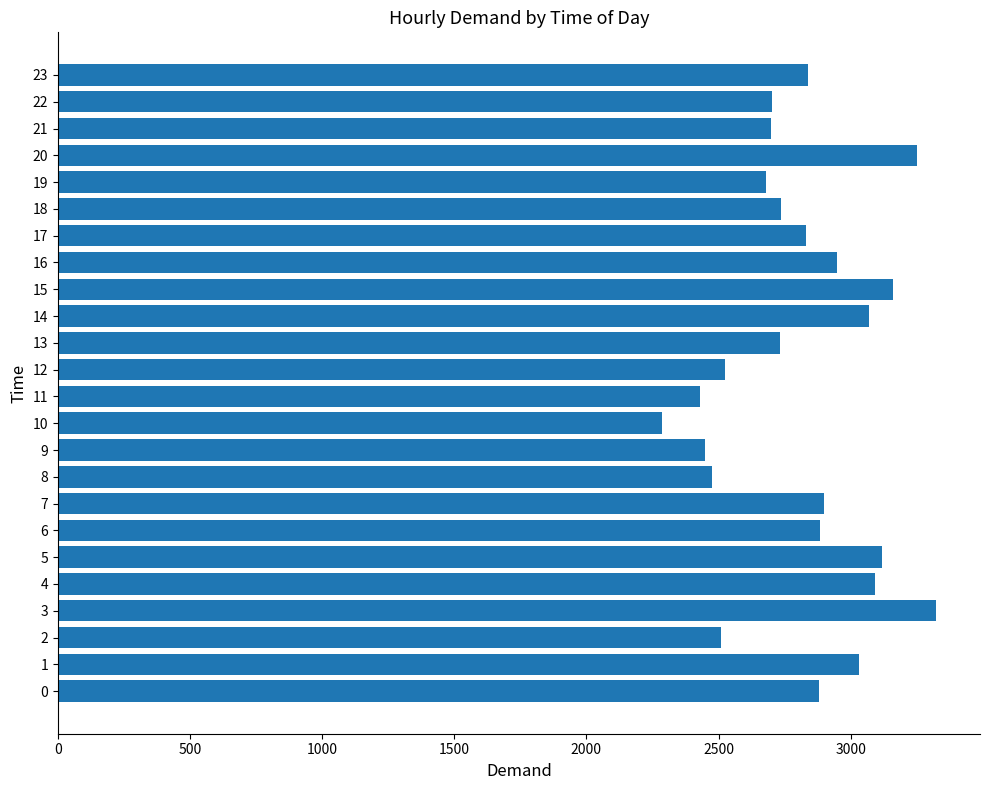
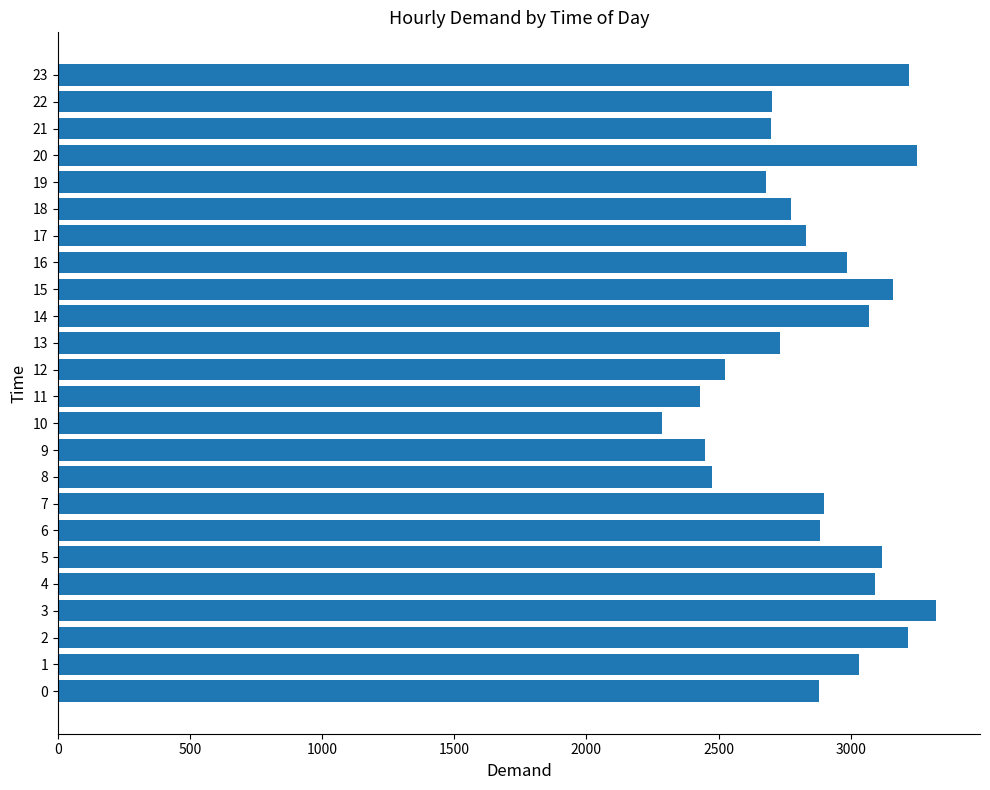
  {
-   "23": 2840,
+   "23": 3220,
    "22": 2700,
    "21": 2700,
    "20": 3250,
    "19": 2680,
-   "18": 2740,
+   "18": 2770,
    "17": 2830,
-   "16": 2950,
+   "16": 2990,
    "15": 3160,
    "14": 3070,
    "13": 2730,
    "12": 2520,
    "11": 2430,
    "10": 2280,
    "9": 2450,
    "8": 2480,
    "7": 2900,
    "6": 2880,
    "5": 3120,
    "4": 3090,
    "3": 3320,
-   "2": 2510,
+   "2": 3220,
    "1": 3030,
    "0": 2880
  }
